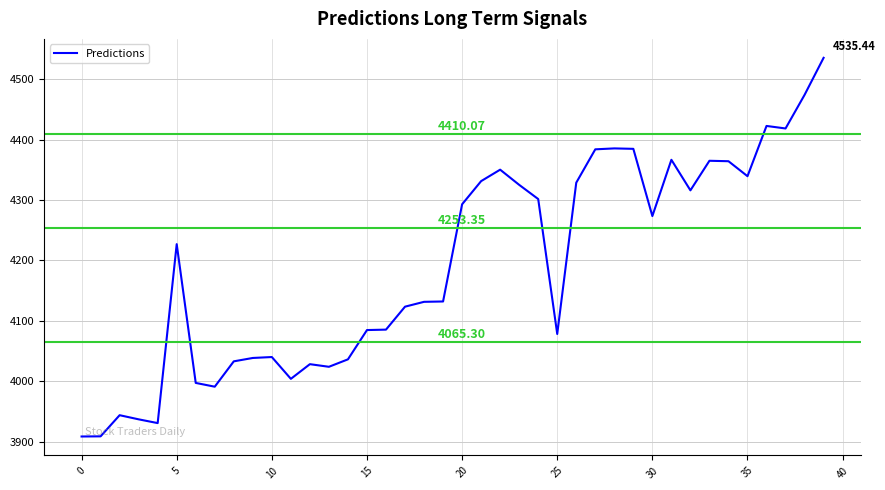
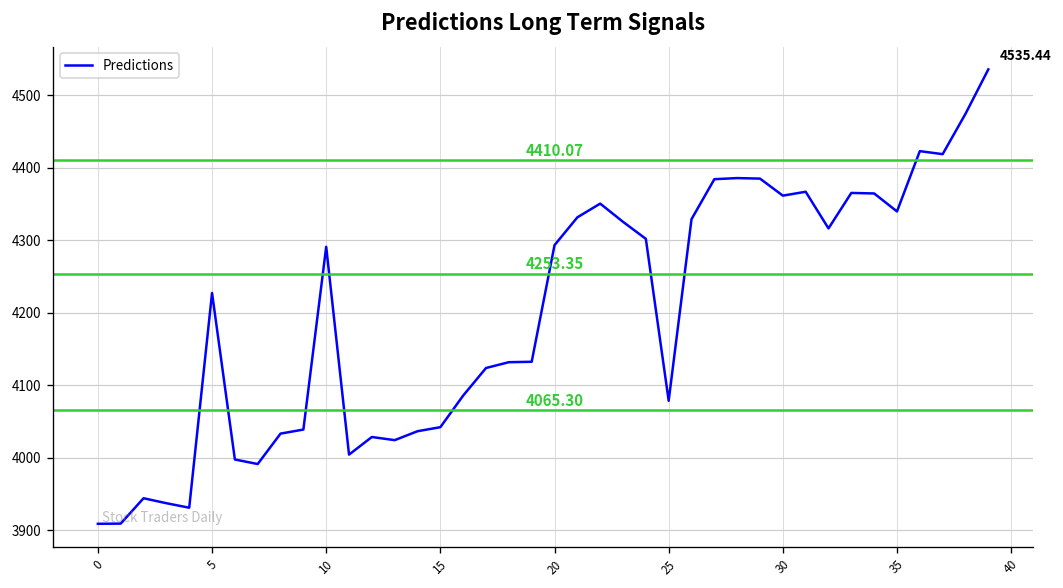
  {
    "0": 3910,
    "5": 4230,
-   "10": 4040,
-   "15": 4080,
+   "10": 4290,
+   "15": 4040,
    "25": 4080,
-   "30": 4270,
+   "30": 4360,
    "35": 4340
  }
